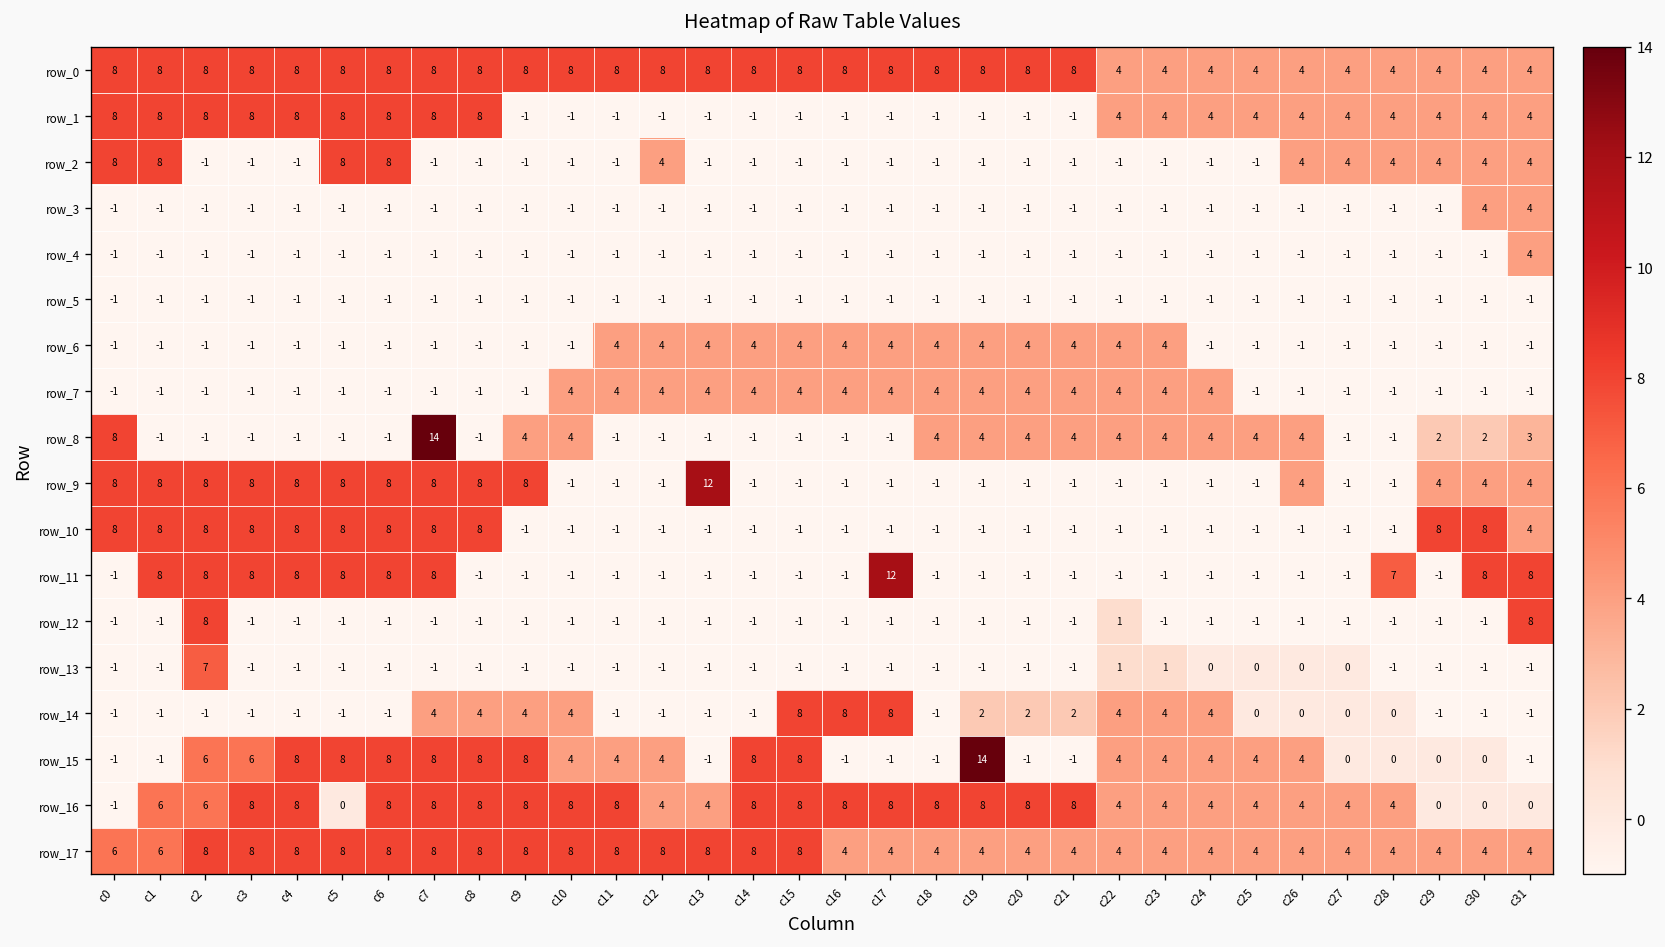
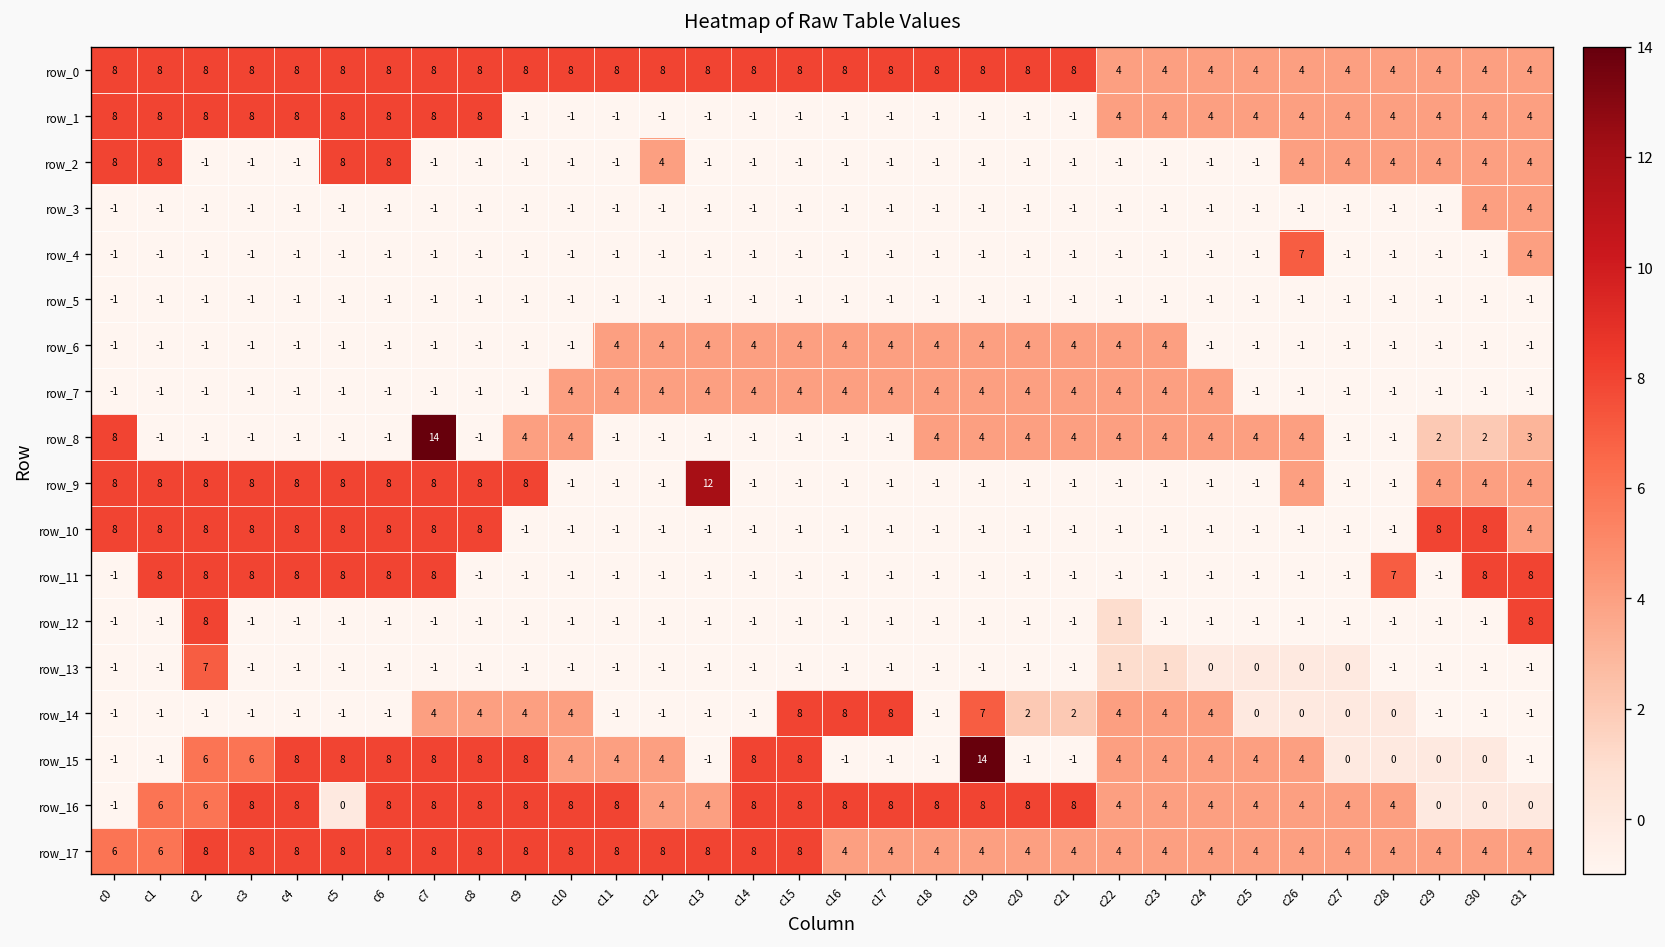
  {
    "row_4": {
      "c0": -1,
      "c1": -1,
      "c2": -1,
      "c3": -1,
      "c4": -1,
      "c5": -1,
      "c6": -1,
      "c7": -1,
      "c8": -1,
      "c9": -1,
      "c10": -1,
      "c11": -1,
      "c12": -1,
      "c13": -1,
      "c14": -1,
      "c15": -1,
      "c16": -1,
      "c17": -1,
      "c18": -1,
      "c19": -1,
      "c20": -1,
      "c21": -1,
      "c22": -1,
      "c23": -1,
      "c24": -1,
      "c25": -1,
-     "c26": -1,
+     "c26": 7,
      "c27": -1,
      "c28": -1,
      "c29": -1,
      "c30": -1,
      "c31": 4
    },
    "row_11": {
      "c0": -1,
      "c1": 8,
      "c2": 8,
      "c3": 8,
      "c4": 8,
      "c5": 8,
      "c6": 8,
      "c7": 8,
      "c8": -1,
      "c9": -1,
      "c10": -1,
      "c11": -1,
      "c12": -1,
      "c13": -1,
      "c14": -1,
      "c15": -1,
      "c16": -1,
-     "c17": 12,
+     "c17": -1,
      "c18": -1,
      "c19": -1,
      "c20": -1,
      "c21": -1,
      "c22": -1,
      "c23": -1,
      "c24": -1,
      "c25": -1,
      "c26": -1,
      "c27": -1,
      "c28": 7,
      "c29": -1,
      "c30": 8,
      "c31": 8
    },
    "row_14": {
      "c0": -1,
      "c1": -1,
      "c2": -1,
      "c3": -1,
      "c4": -1,
      "c5": -1,
      "c6": -1,
      "c7": 4,
      "c8": 4,
      "c9": 4,
      "c10": 4,
      "c11": -1,
      "c12": -1,
      "c13": -1,
      "c14": -1,
      "c15": 8,
      "c16": 8,
      "c17": 8,
      "c18": -1,
-     "c19": 2,
+     "c19": 7,
      "c20": 2,
      "c21": 2,
      "c22": 4,
      "c23": 4,
      "c24": 4,
      "c25": 0,
      "c26": 0,
      "c27": 0,
      "c28": 0,
      "c29": -1,
      "c30": -1,
      "c31": -1
    }
  }
